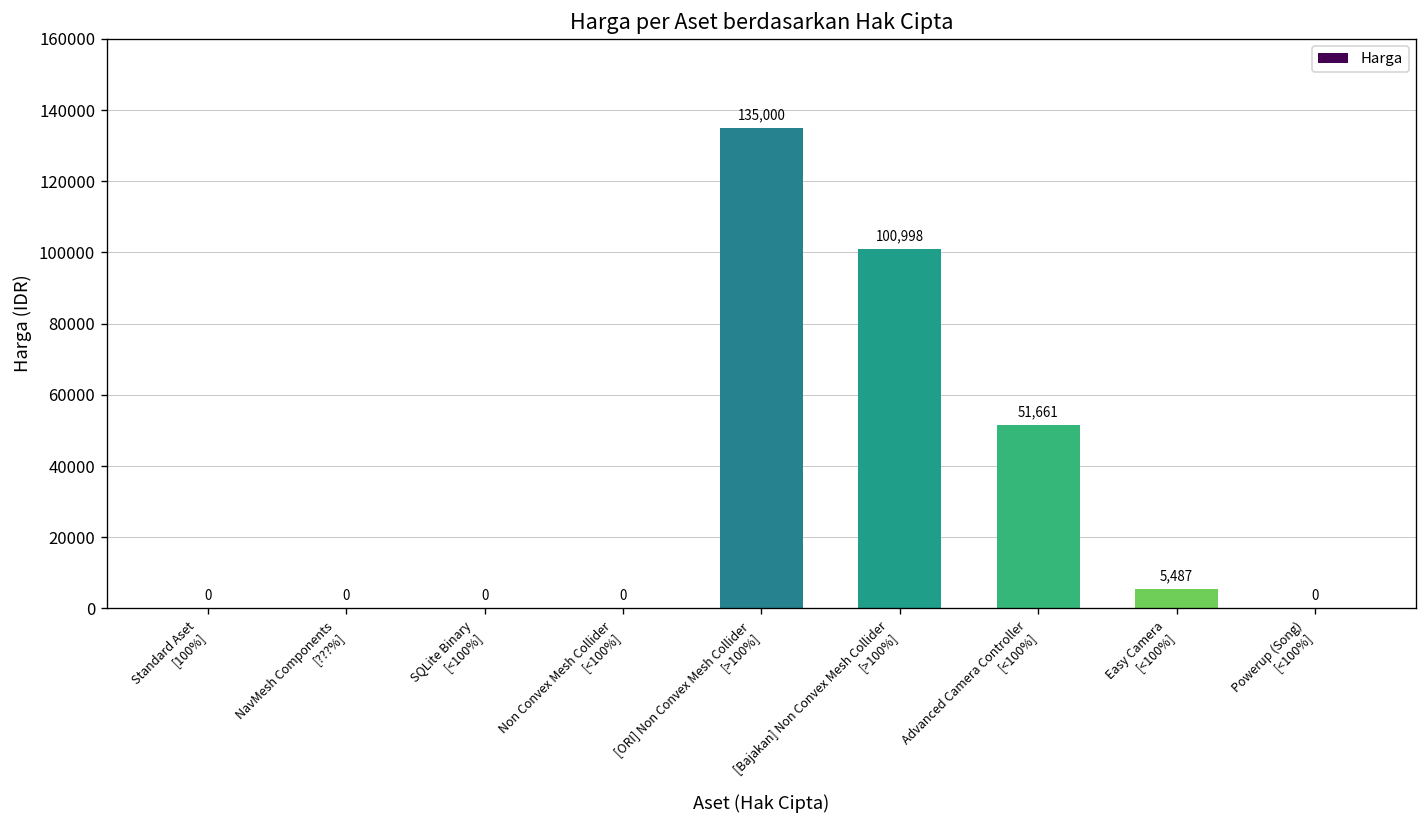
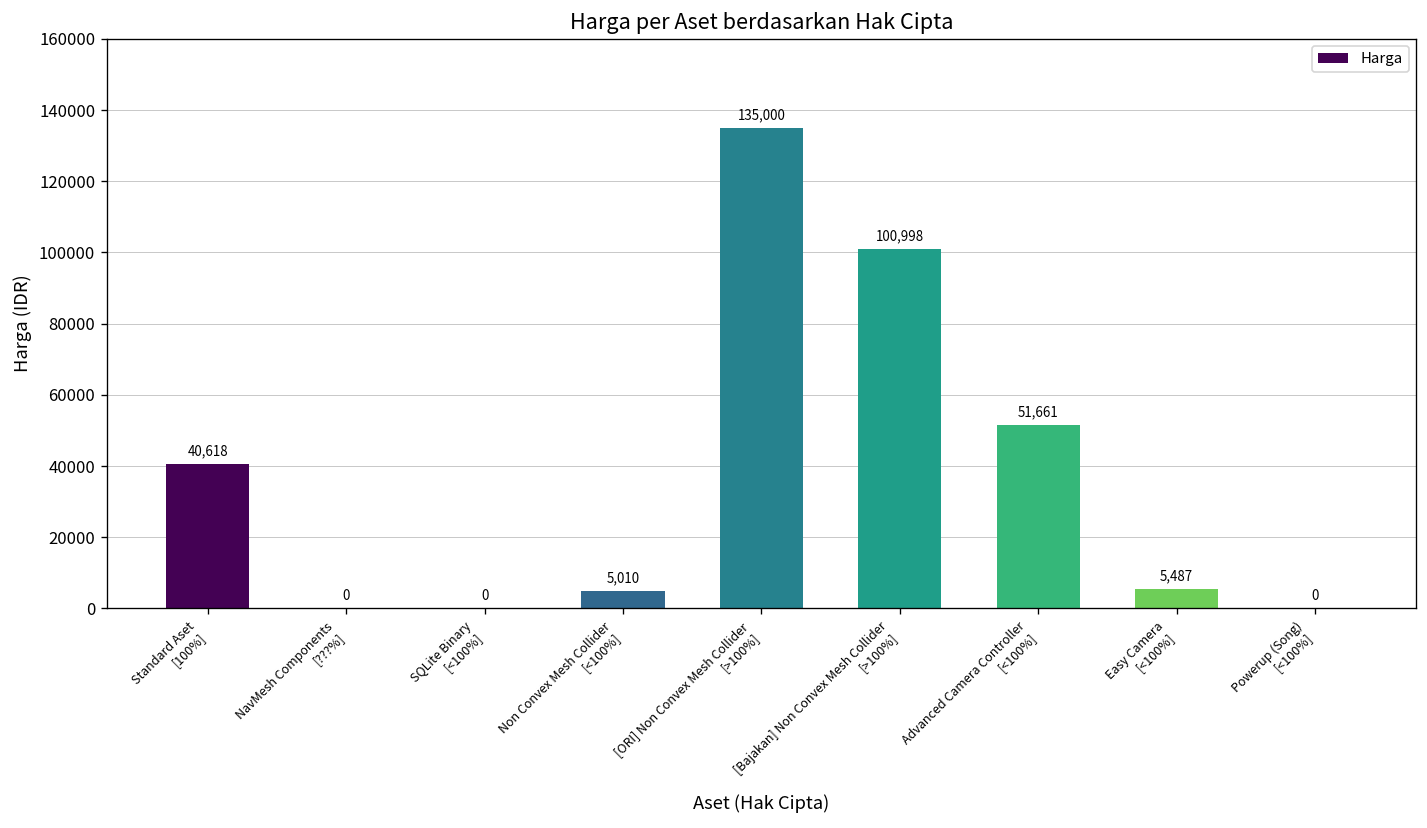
  {
-   "Standard Aset [100%]": "0",
+   "Standard Aset [100%]": "40,618",
    "NavMesh Components [???%]": "0",
    "SQLite Binary [<100%]": "0",
-   "Non Convex Mesh Collider [<100%]": "0",
+   "Non Convex Mesh Collider [<100%]": "5,010",
    "[ORI] Non Convex Mesh Collider [>100%]": "135,000",
    "[Bajakan] Non Convex Mesh Collider [>100%]": "100,998",
    "Advanced Camera Controller [<100%]": "51,661",
    "Easy Camera [<100%]": "5,487",
    "Powerup (Song) [<100%]": "0"
  }
